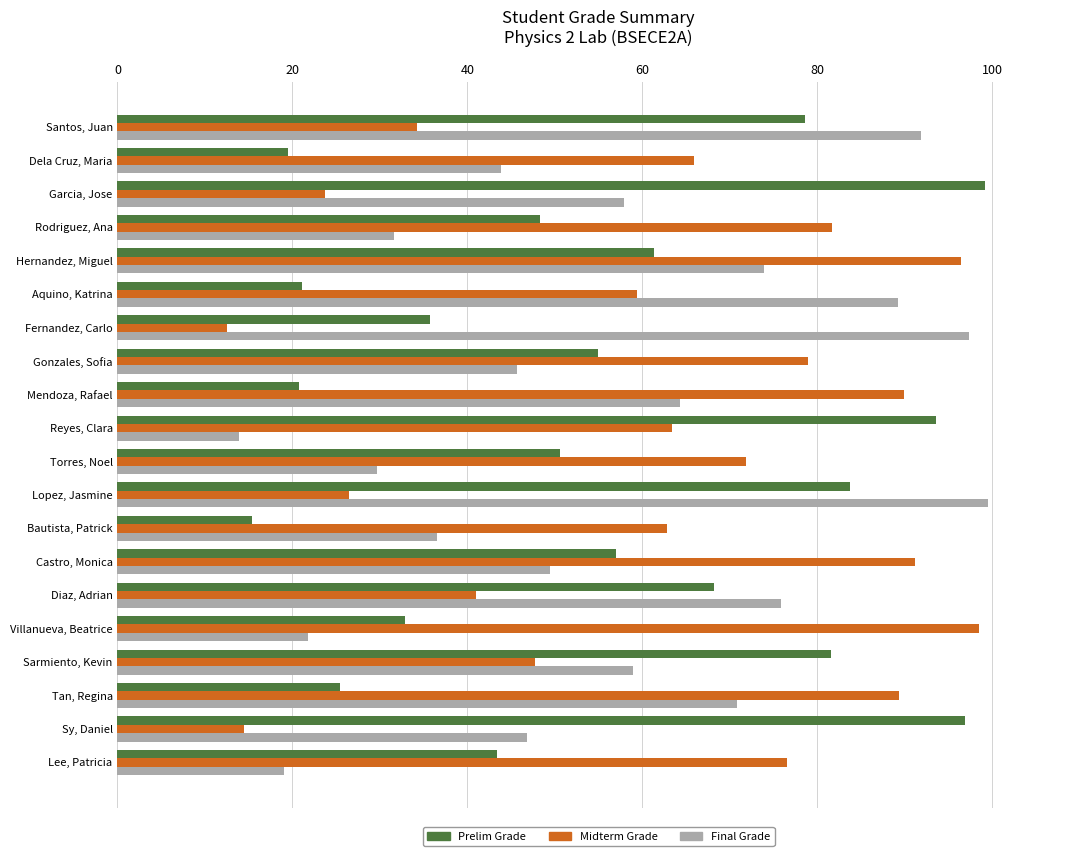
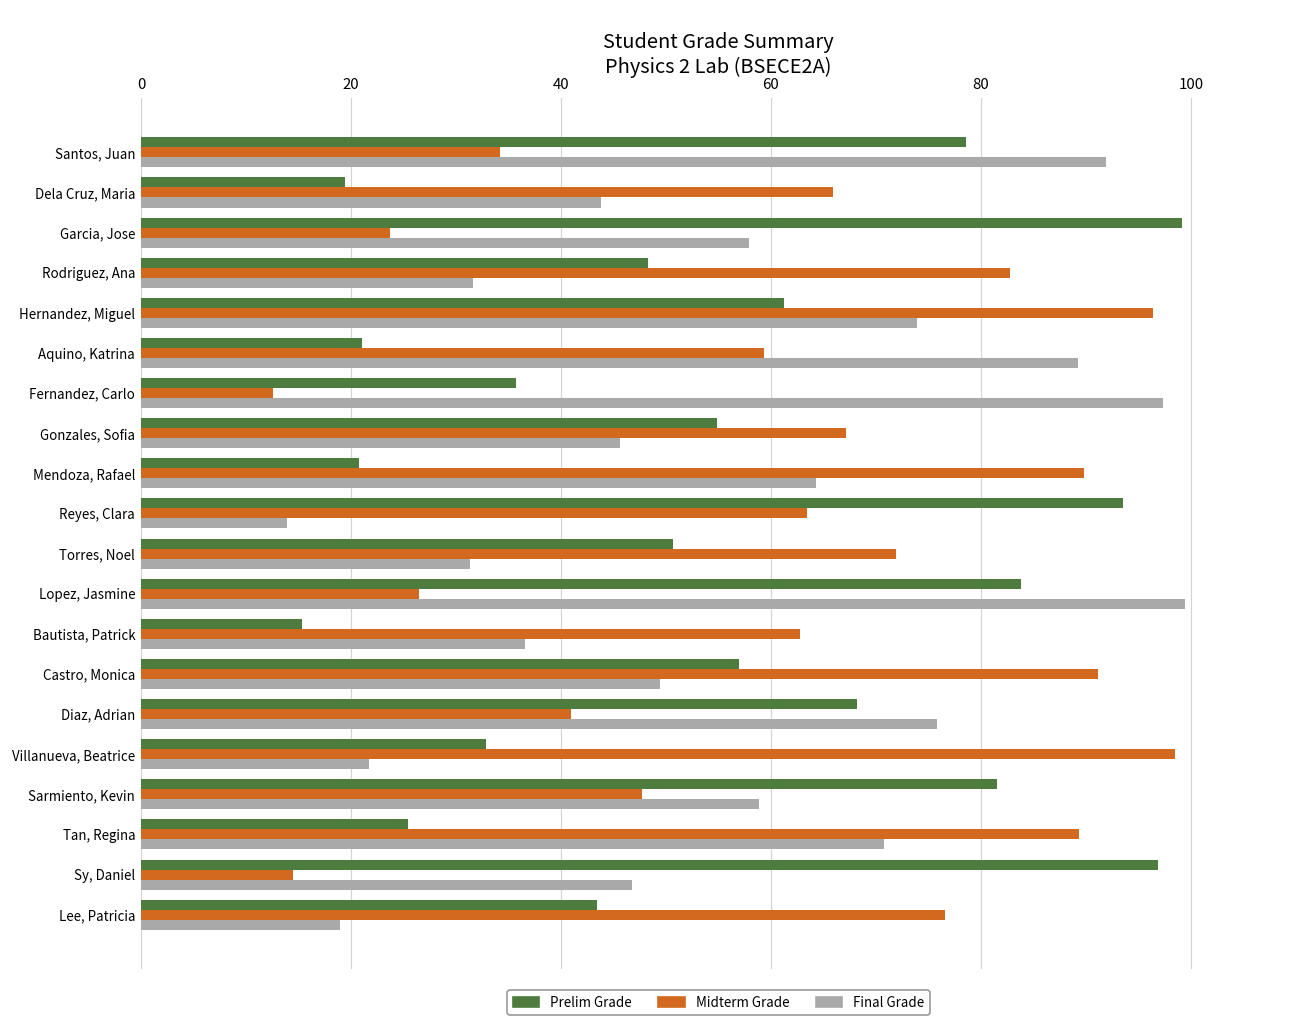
  {
    "Prelim Grade": {
      "Santos, Juan": 79,
      "Dela Cruz, Maria": 19,
      "Garcia, Jose": 99,
      "Rodriguez, Ana": 48,
      "Hernandez, Miguel": 61,
      "Aquino, Katrina": 21,
      "Fernandez, Carlo": 36,
      "Gonzales, Sofia": 55,
      "Mendoza, Rafael": 21,
      "Reyes, Clara": 94,
      "Torres, Noel": 51,
      "Lopez, Jasmine": 84,
      "Bautista, Patrick": 15,
      "Castro, Monica": 57,
      "Diaz, Adrian": 68,
      "Villanueva, Beatrice": 33,
      "Sarmiento, Kevin": 82,
      "Tan, Regina": 25,
      "Sy, Daniel": 97,
      "Lee, Patricia": 43
    },
    "Midterm Grade": {
      "Santos, Juan": 34,
      "Dela Cruz, Maria": 66,
      "Garcia, Jose": 24,
-     "Rodriguez, Ana": 82,
+     "Rodriguez, Ana": 83,
      "Hernandez, Miguel": 96,
      "Aquino, Katrina": 59,
      "Fernandez, Carlo": 13,
-     "Gonzales, Sofia": 79,
+     "Gonzales, Sofia": 67,
      "Mendoza, Rafael": 90,
      "Reyes, Clara": 63,
      "Torres, Noel": 72,
      "Lopez, Jasmine": 26,
      "Bautista, Patrick": 63,
      "Castro, Monica": 91,
      "Diaz, Adrian": 41,
      "Villanueva, Beatrice": 99,
      "Sarmiento, Kevin": 48,
      "Tan, Regina": 89,
      "Sy, Daniel": 15,
      "Lee, Patricia": 77
    },
    "Final Grade": {
      "Santos, Juan": 92,
      "Dela Cruz, Maria": 44,
      "Garcia, Jose": 58,
      "Rodriguez, Ana": 32,
      "Hernandez, Miguel": 74,
      "Aquino, Katrina": 89,
      "Fernandez, Carlo": 97,
      "Gonzales, Sofia": 46,
      "Mendoza, Rafael": 64,
      "Reyes, Clara": 14,
-     "Torres, Noel": 30,
+     "Torres, Noel": 31,
      "Lopez, Jasmine": 99,
      "Bautista, Patrick": 37,
      "Castro, Monica": 49,
      "Diaz, Adrian": 76,
      "Villanueva, Beatrice": 22,
      "Sarmiento, Kevin": 59,
      "Tan, Regina": 71,
      "Sy, Daniel": 47,
      "Lee, Patricia": 19
    }
  }
